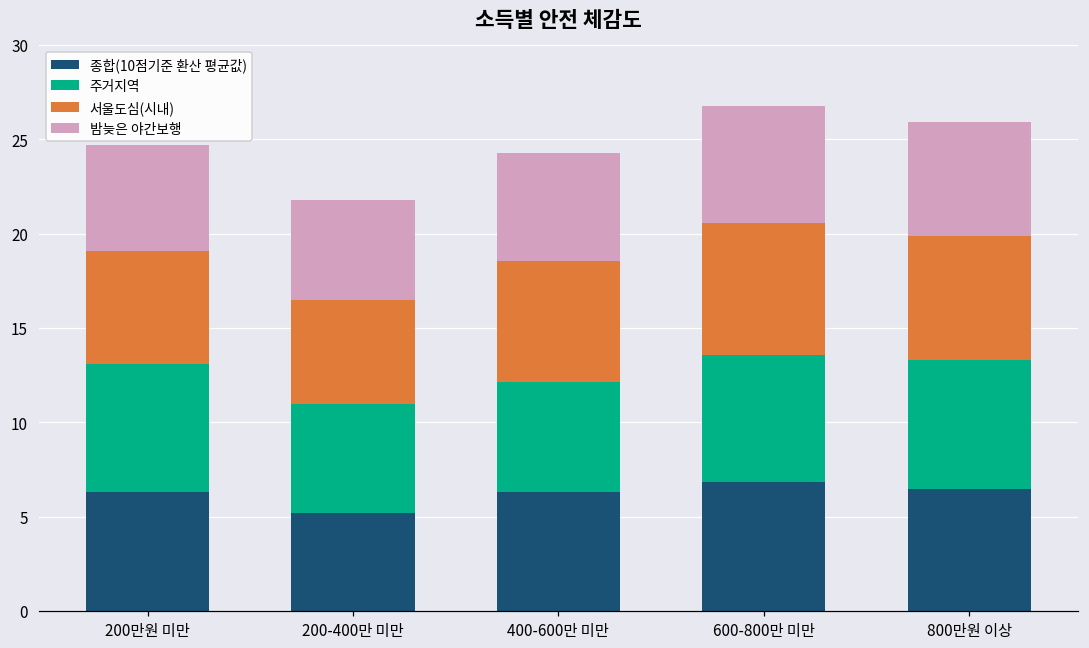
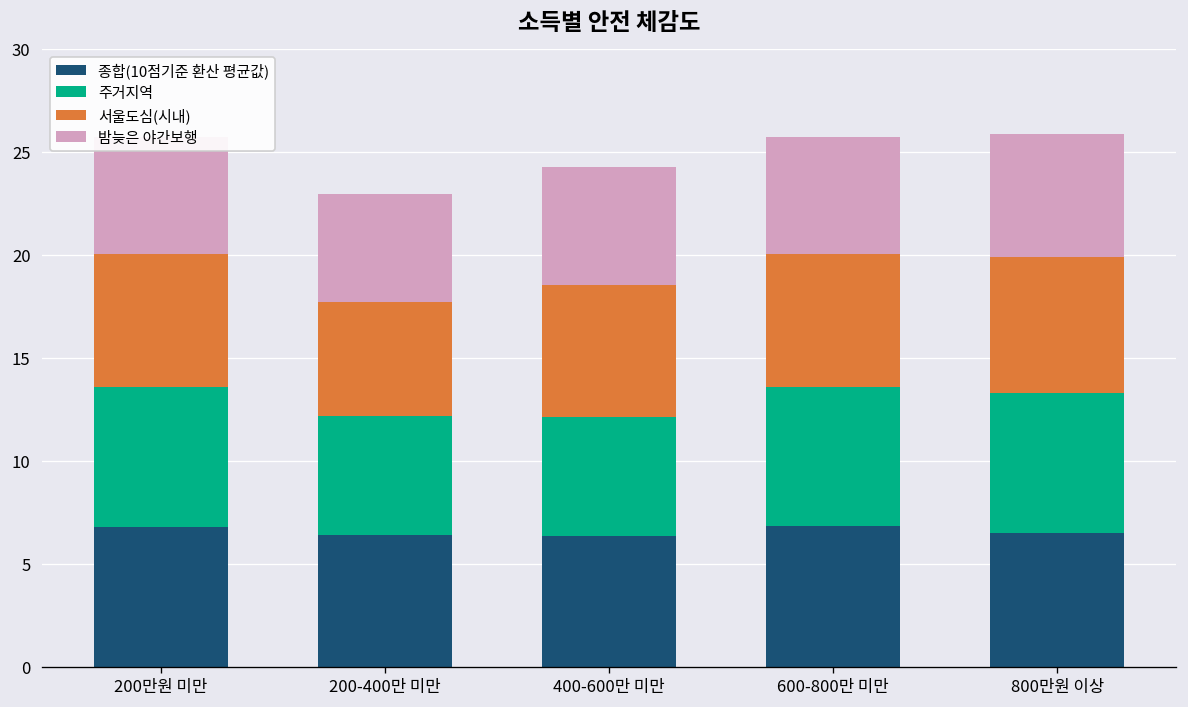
  {
    "종합(10점기준 환산 평균값)": {
-     "200만원 미만": 6.3,
-     "200-400만 미만": 5.2,
+     "200만원 미만": 6.8,
+     "200-400만 미만": 6.4,
      "400-600만 미만": 6.3,
      "600-800만 미만": 6.9,
      "800만원 이상": 6.5
    },
    "주거지역": {
      "200만원 미만": 6.8,
      "200-400만 미만": 5.8,
      "400-600만 미만": 5.8,
      "600-800만 미만": 6.7,
      "800만원 이상": 6.8
    },
    "서울도심(시내)": {
-     "200만원 미만": 6.0,
+     "200만원 미만": 6.5,
      "200-400만 미만": 5.5,
      "400-600만 미만": 6.4,
-     "600-800만 미만": 7.0,
+     "600-800만 미만": 6.5,
      "800만원 이상": 6.6
    },
    "밤늦은 야간보행": {
      "200-400만 미만": 5.3,
      "400-600만 미만": 5.7,
-     "600-800만 미만": 6.2,
+     "600-800만 미만": 5.7,
      "800만원 이상": 6.0
    }
  }
